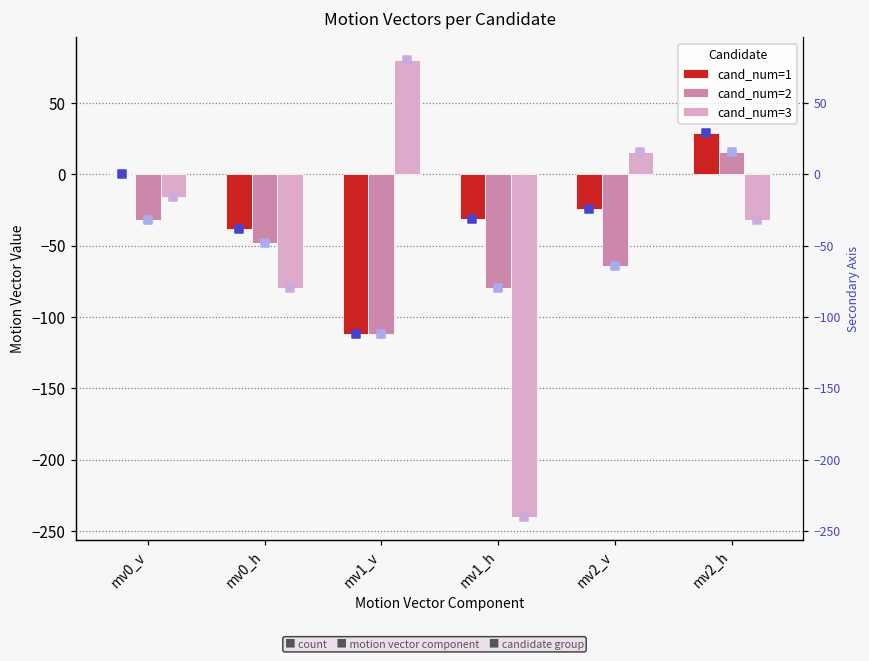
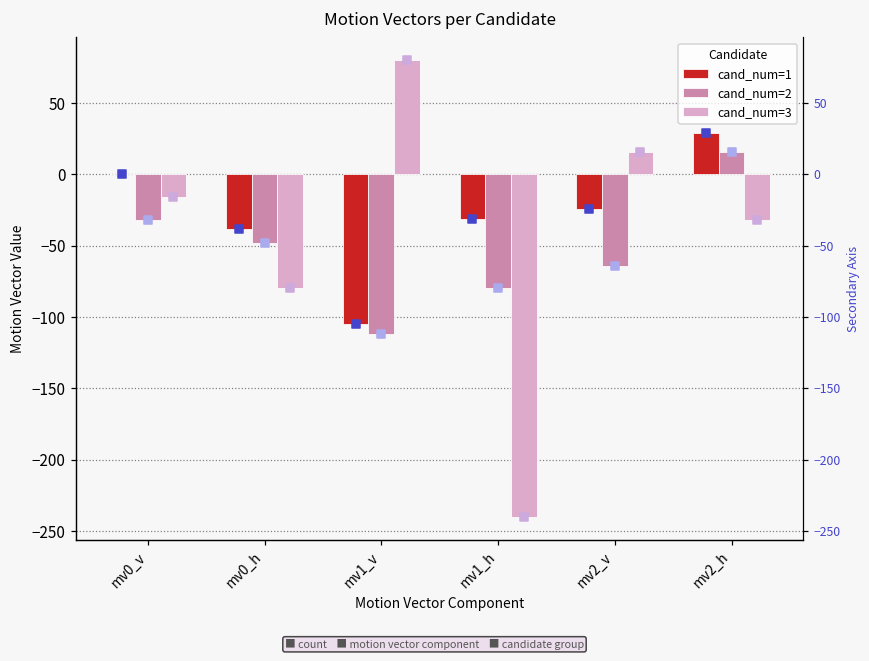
  {
    "cand_num=1": {
      "mv0_v": 0,
      "mv0_h": -38,
-     "mv1_v": -112,
+     "mv1_v": -105,
      "mv1_h": -31,
      "mv2_v": -24,
      "mv2_h": 29
    }
  }
